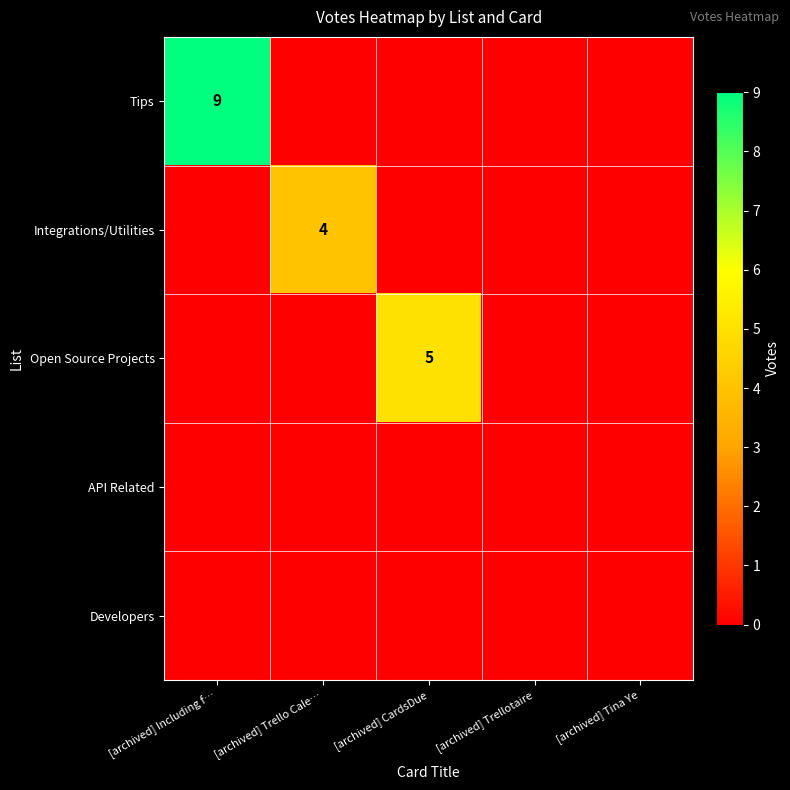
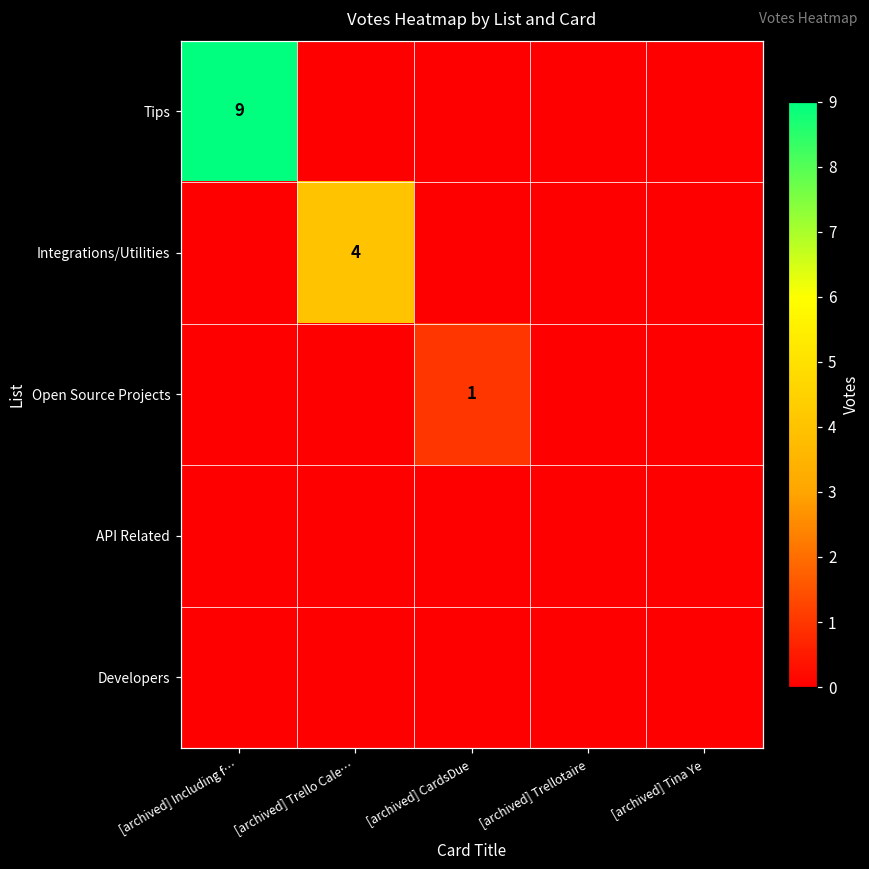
  {
    "Tips": {
      "[archived] Including f…": 9
    },
    "Integrations/Utilities": {
      "[archived] Trello Cale…": 4
    },
    "Open Source Projects": {
-     "[archived] CardsDue": 5
+     "[archived] CardsDue": 1
    }
  }
